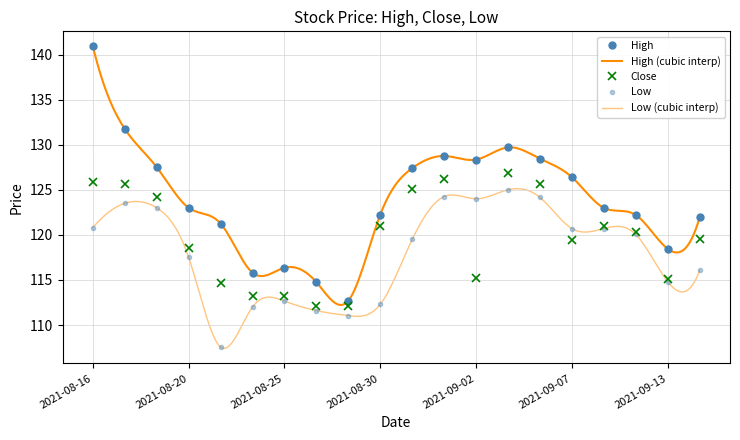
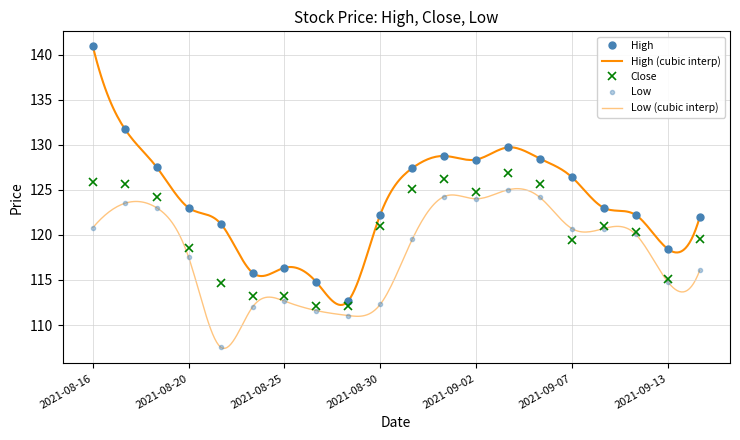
  {
    "Close": {
      "2021-08-16": 126,
      "2021-08-20": 119,
      "2021-08-25": 113,
      "2021-08-30": 121,
-     "2021-09-02": 115,
+     "2021-09-02": 125,
      "2021-09-07": 119
    }
  }
